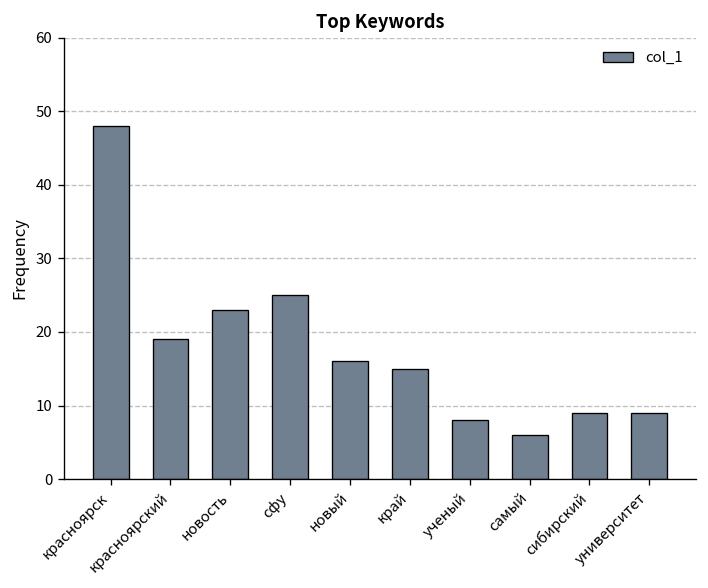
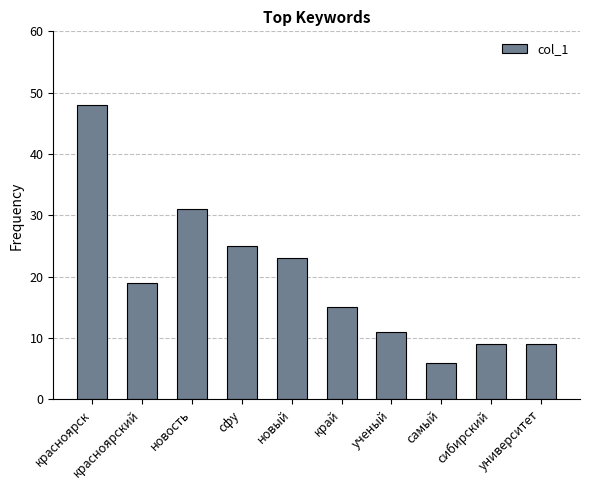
  {
    "красноярск": 48,
    "красноярский": 19,
-   "новость": 23,
+   "новость": 31,
    "сфу": 25,
-   "новый": 16,
+   "новый": 23,
    "край": 15,
-   "ученый": 8,
+   "ученый": 11,
    "самый": 6,
    "сибирский": 9,
    "университет": 9
  }
